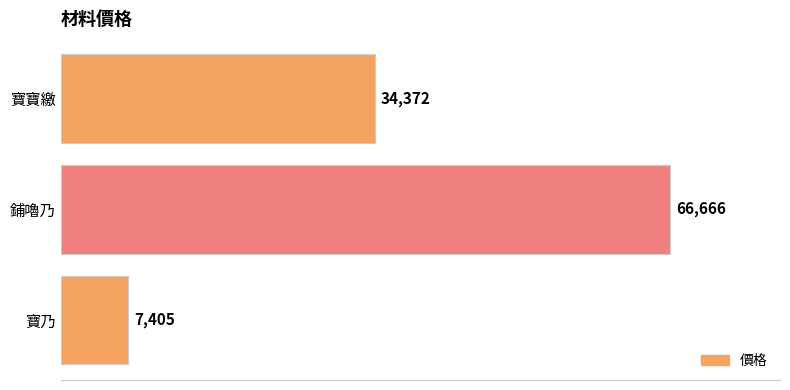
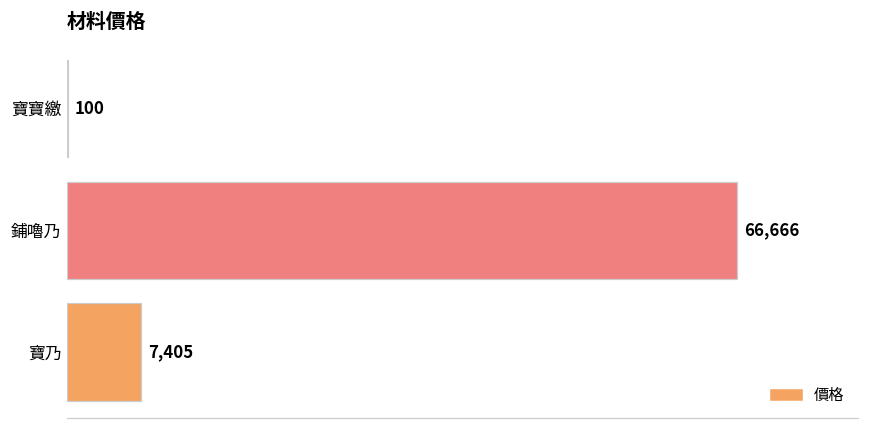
  {
-   "寶寶繳": "34,372",
+   "寶寶繳": "100",
    "鋪嚕乃": "66,666",
    "寶乃": "7,405"
  }
